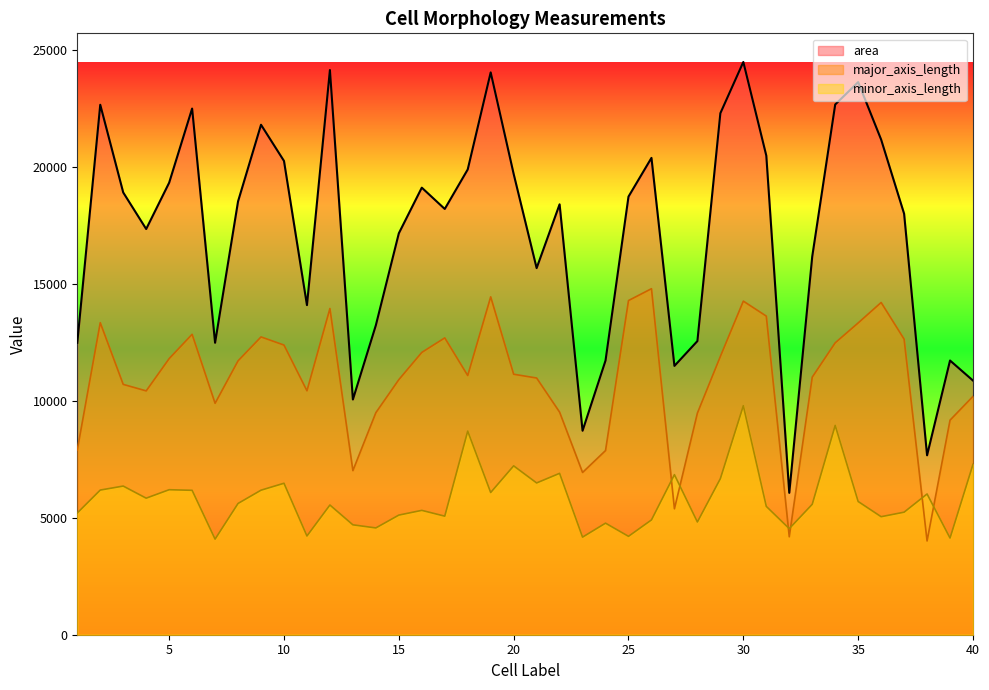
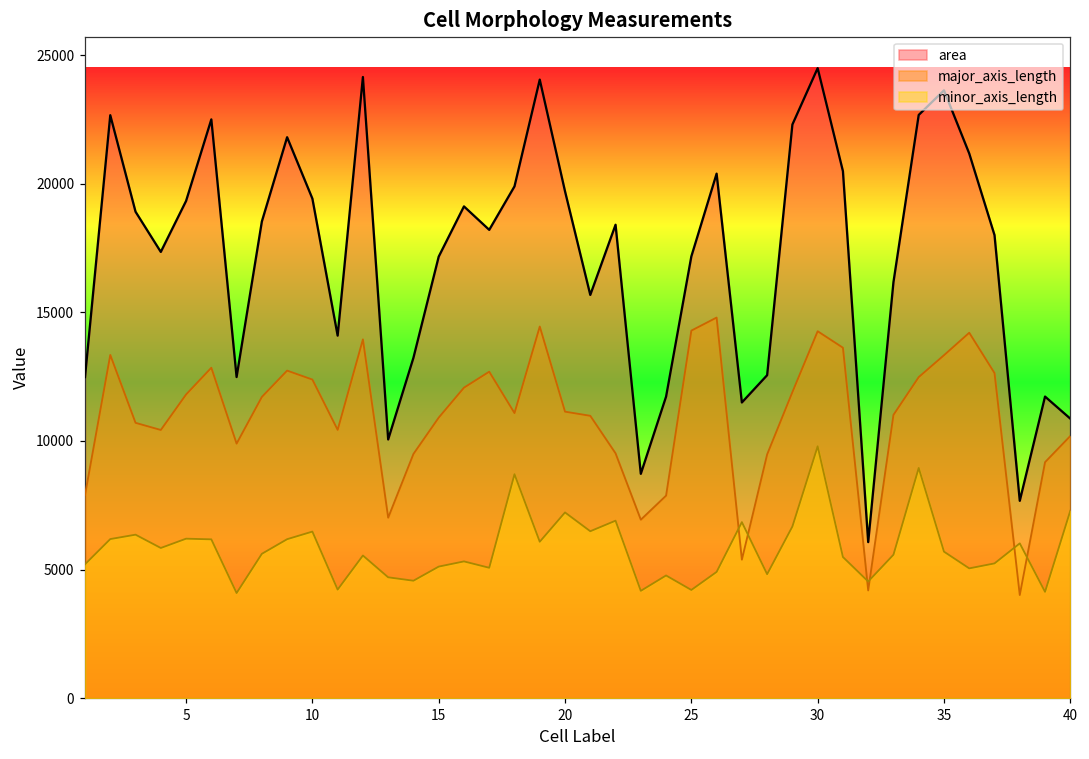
  {
    "area": {
      "5": 19300,
-     "10": 20300,
+     "10": 19400,
      "15": 17200,
      "20": 19700,
-     "25": 18700,
+     "25": 17200,
      "30": 24500,
      "40": 10900
    }
  }
